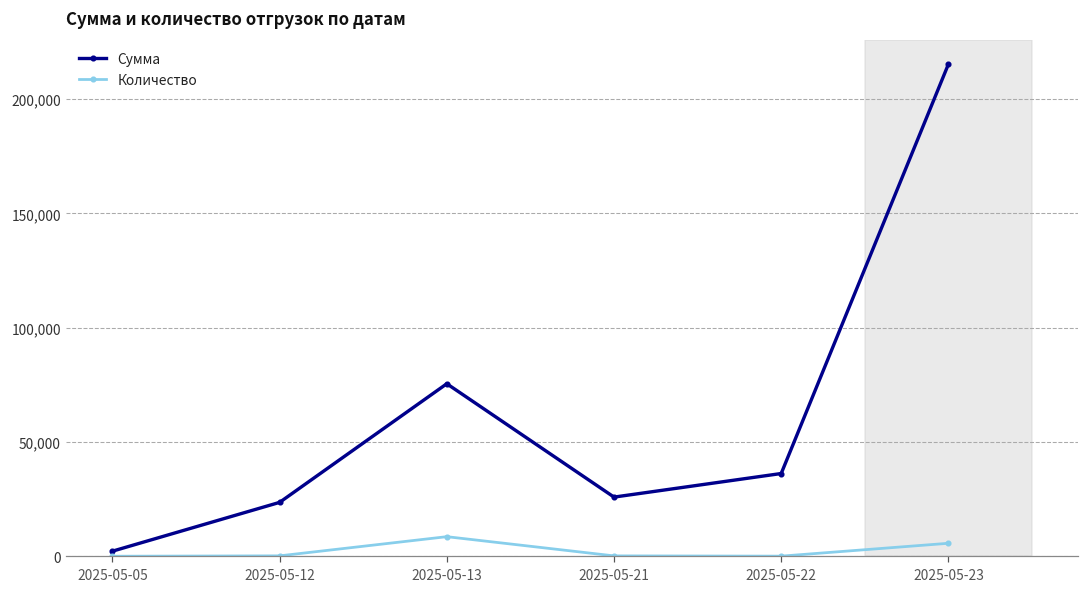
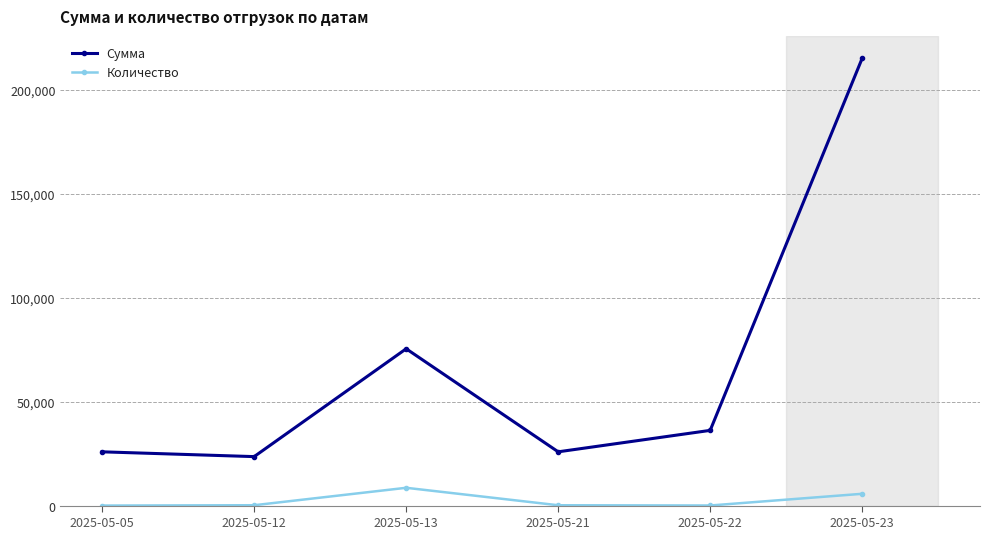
  {
    "Сумма": {
-     "2025-05-05": "2,000",
+     "2025-05-05": "26,000",
      "2025-05-12": "24,000",
      "2025-05-13": "75,000",
      "2025-05-21": "26,000",
      "2025-05-22": "36,000",
      "2025-05-23": "215,000"
    },
    "Количество": {
      "2025-05-05": "0",
      "2025-05-12": "0",
      "2025-05-13": "9,000",
      "2025-05-21": "0",
      "2025-05-22": "0",
      "2025-05-23": "6,000"
    }
  }
